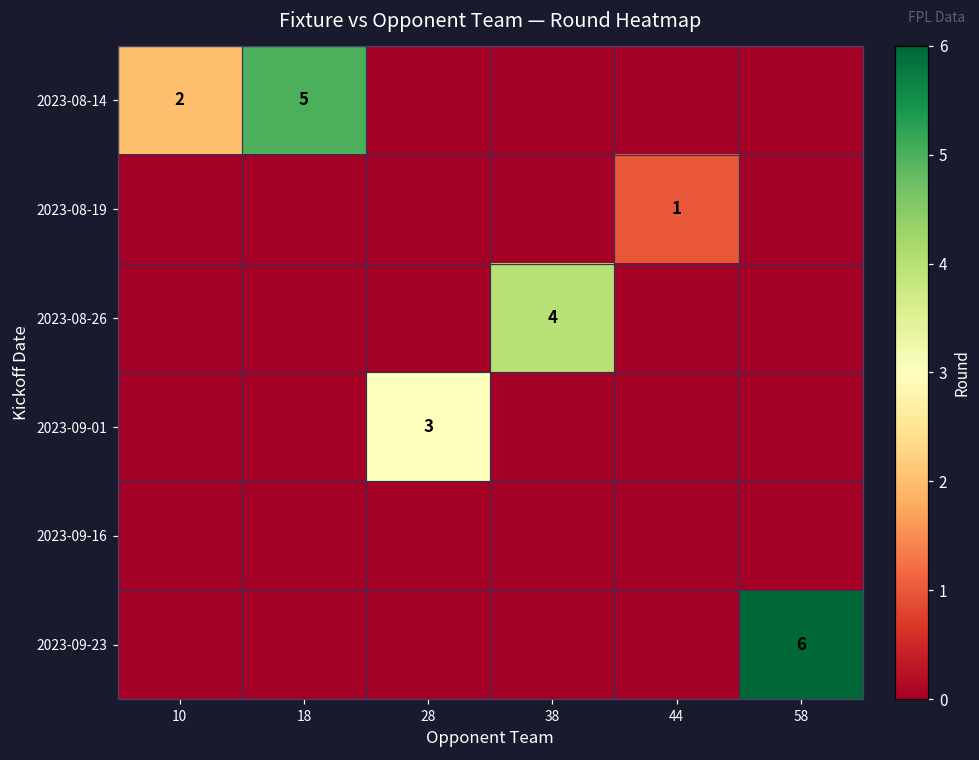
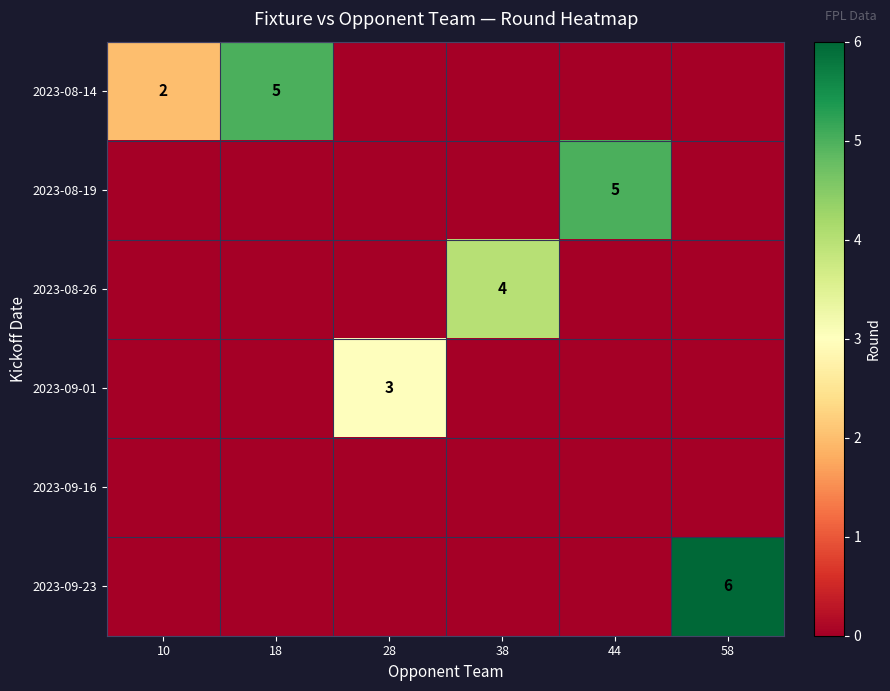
  {
    "2023-08-14": {
      "10": 2,
      "18": 5
    },
    "2023-08-19": {
-     "44": 1
+     "44": 5
    },
    "2023-08-26": {
      "38": 4
    },
    "2023-09-01": {
      "28": 3
    },
    "2023-09-23": {
      "58": 6
    }
  }
